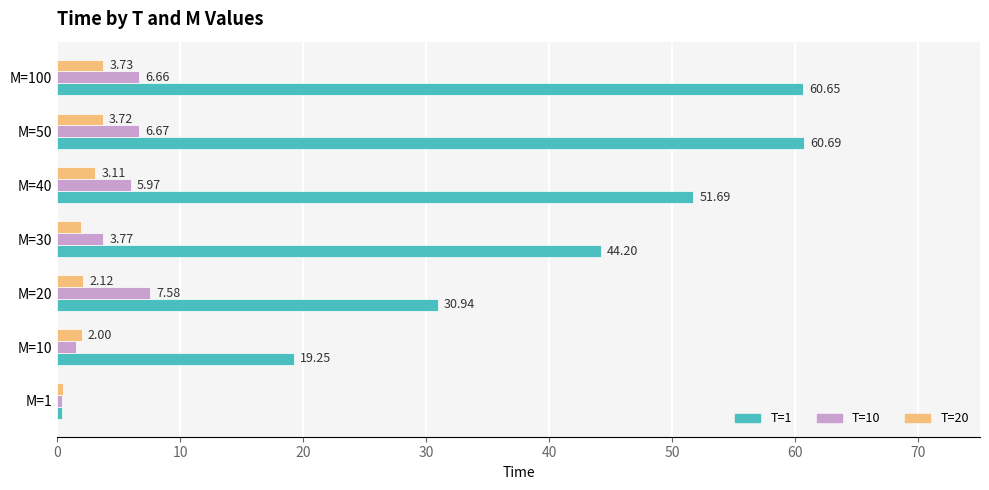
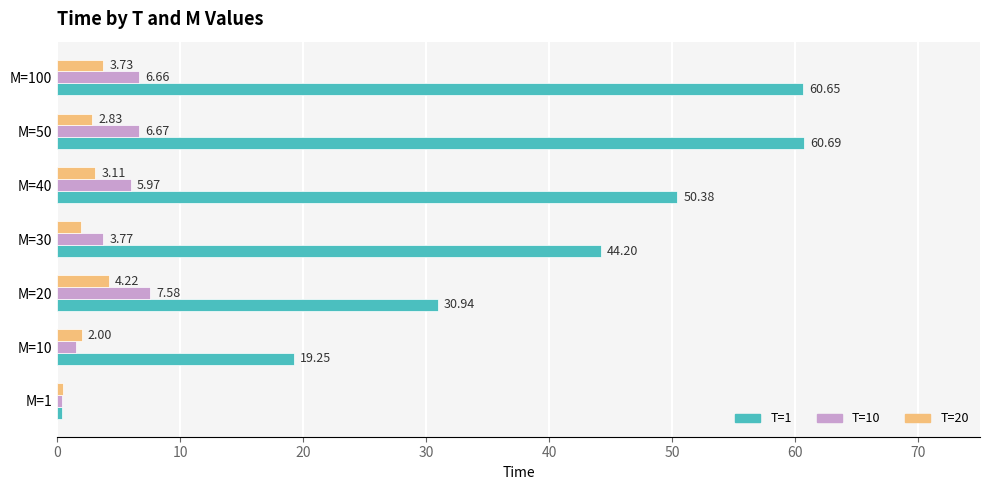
  {
    "T=1": {
      "M=100": 60.65,
      "M=50": 60.69,
-     "M=40": 51.69,
+     "M=40": 50.38,
      "M=30": 44.20,
      "M=20": 30.94,
      "M=10": 19.25
    },
    "T=10": {
      "M=100": 6.66,
      "M=50": 6.67,
      "M=40": 5.97,
      "M=30": 3.77,
      "M=20": 7.58
    },
    "T=20": {
      "M=100": 3.73,
-     "M=50": 3.72,
+     "M=50": 2.83,
      "M=40": 3.11,
-     "M=20": 2.12,
+     "M=20": 4.22,
      "M=10": 2.00
    }
  }
